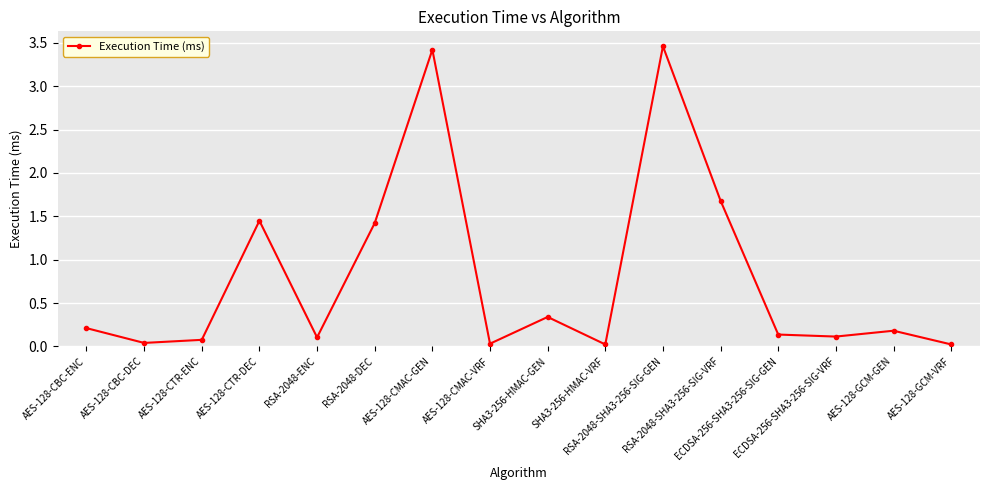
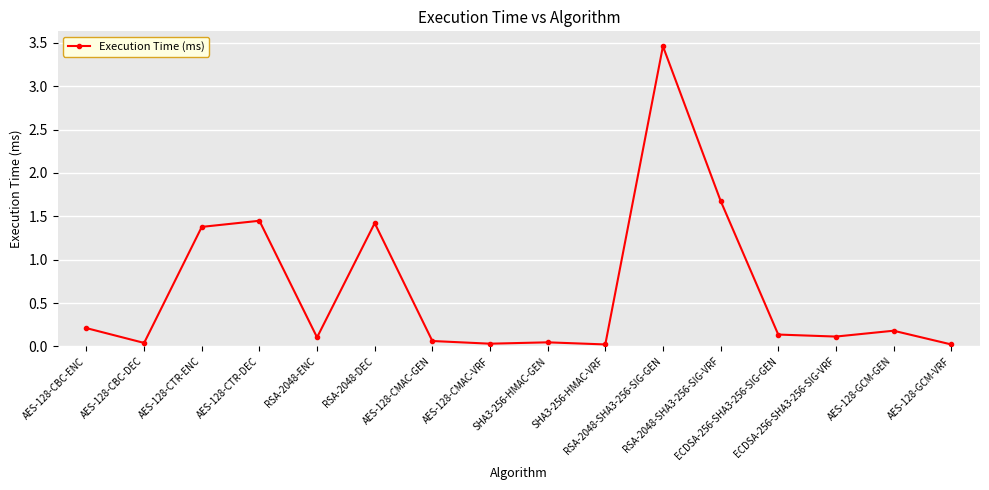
  {
    "AES-128-CBC-ENC": 0.2,
    "AES-128-CBC-DEC": 0.0,
-   "AES-128-CTR-ENC": 0.1,
+   "AES-128-CTR-ENC": 1.4,
    "AES-128-CTR-DEC": 1.4,
    "RSA-2048-ENC": 0.1,
    "RSA-2048-DEC": 1.4,
-   "AES-128-CMAC-GEN": 3.4,
+   "AES-128-CMAC-GEN": 0.1,
    "AES-128-CMAC-VRF": 0.0,
-   "SHA3-256-HMAC-GEN": 0.3,
+   "SHA3-256-HMAC-GEN": 0.0,
    "SHA3-256-HMAC-VRF": 0.0,
    "RSA-2048-SHA3-256-SIG-GEN": 3.5,
    "RSA-2048-SHA3-256-SIG-VRF": 1.7,
    "ECDSA-256-SHA3-256-SIG-GEN": 0.1,
    "ECDSA-256-SHA3-256-SIG-VRF": 0.1,
    "AES-128-GCM-GEN": 0.2,
    "AES-128-GCM-VRF": 0.0
  }
